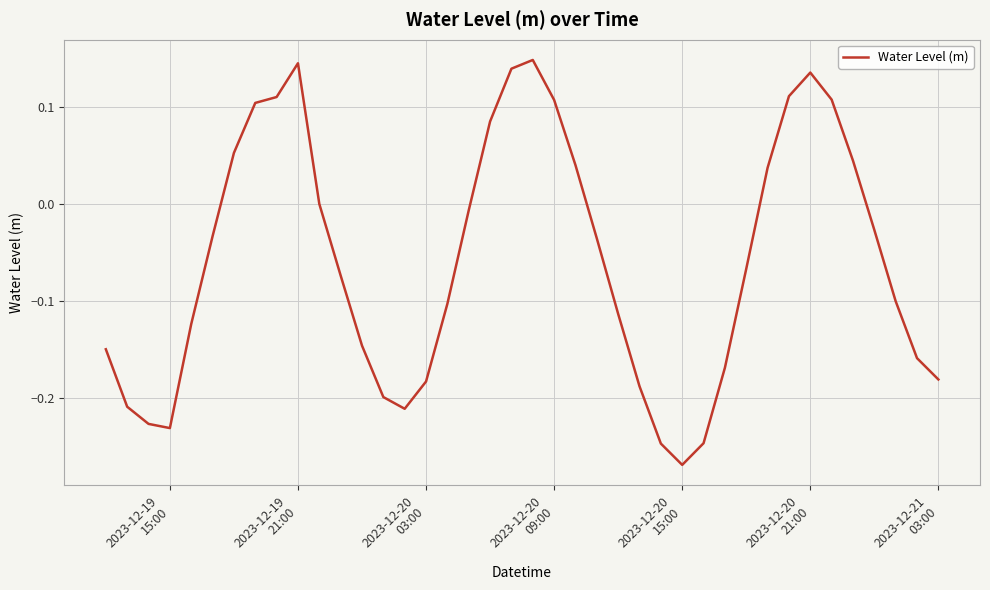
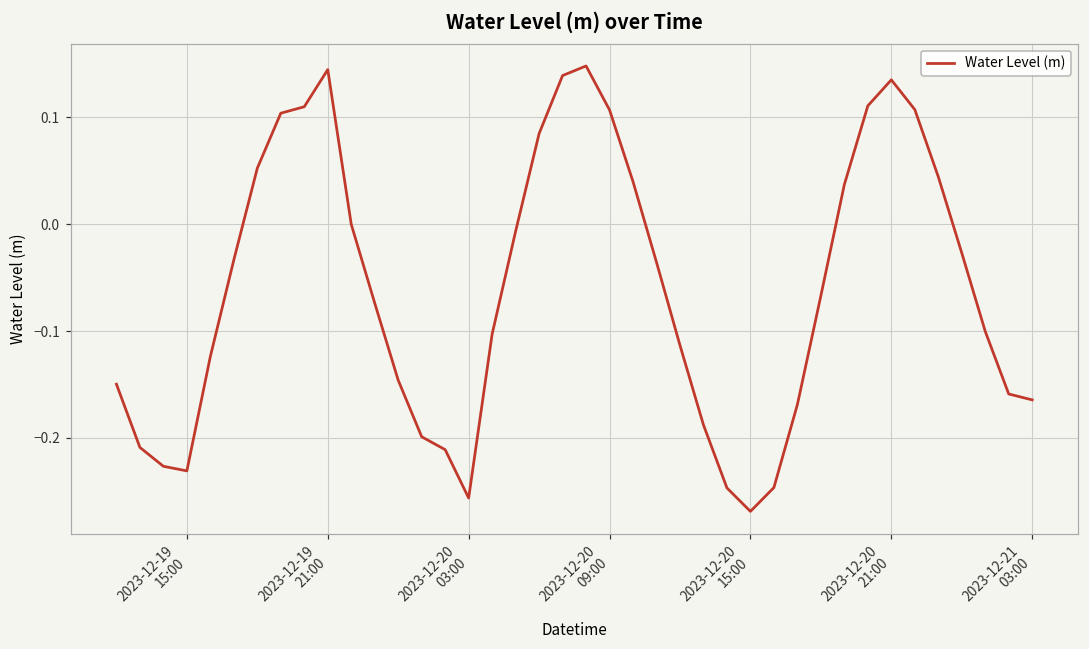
  {
    "2023-12-19 15:00": -0.23,
    "2023-12-19 21:00": 0.14,
-   "2023-12-20 03:00": -0.18,
+   "2023-12-20 03:00": -0.26,
    "2023-12-20 09:00": 0.11,
    "2023-12-20 15:00": -0.27,
    "2023-12-20 21:00": 0.14,
-   "2023-12-21 03:00": -0.18
+   "2023-12-21 03:00": -0.16
  }
